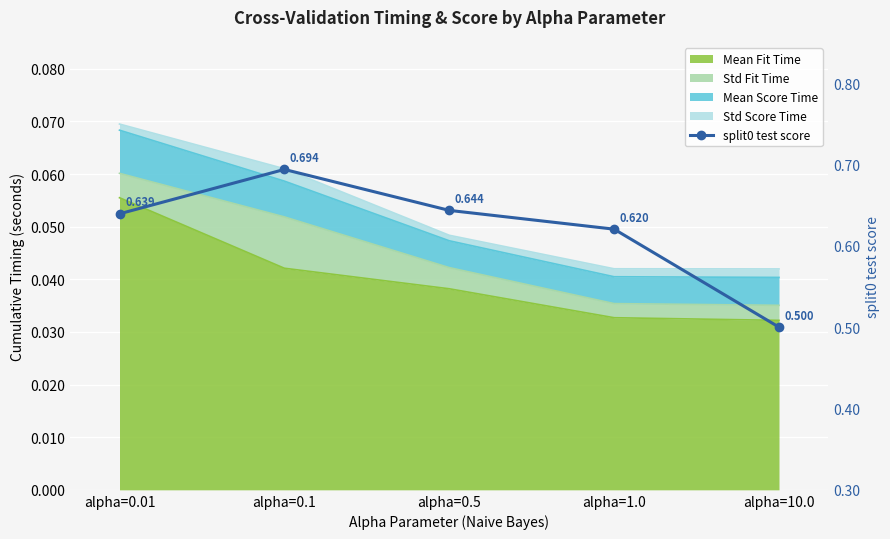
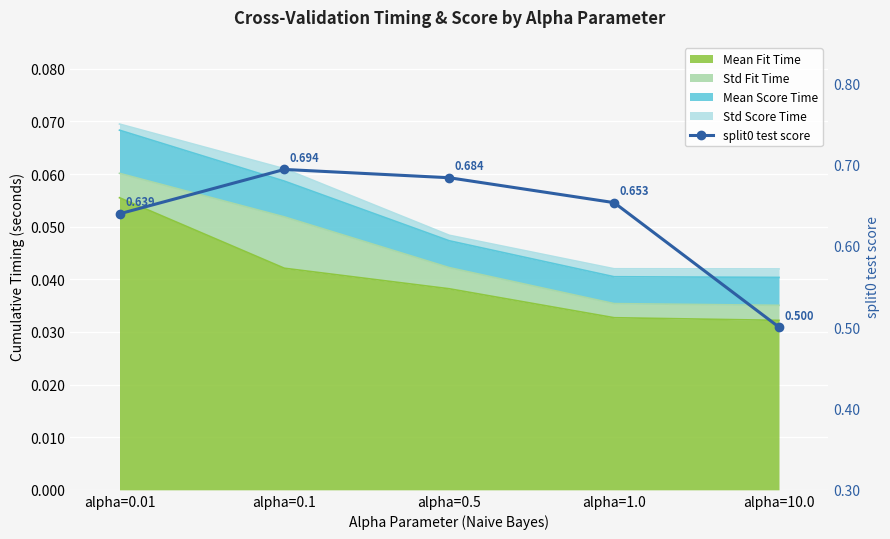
  {
    "split0 test score": {
      "alpha=0.01": 0.639,
      "alpha=0.1": 0.694,
-     "alpha=0.5": 0.644,
-     "alpha=1.0": 0.620,
+     "alpha=0.5": 0.684,
+     "alpha=1.0": 0.653,
      "alpha=10.0": 0.500
    }
  }
